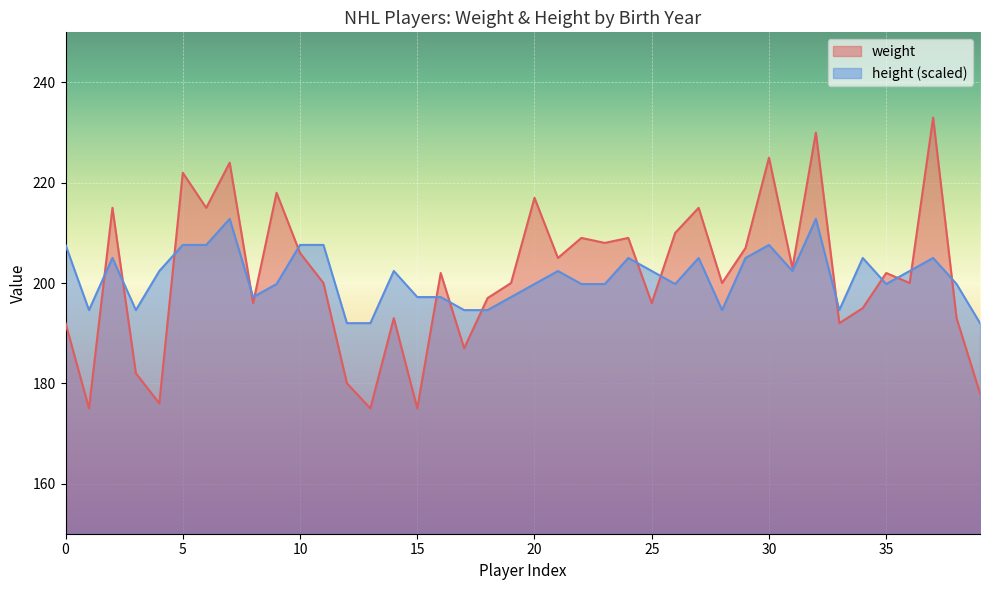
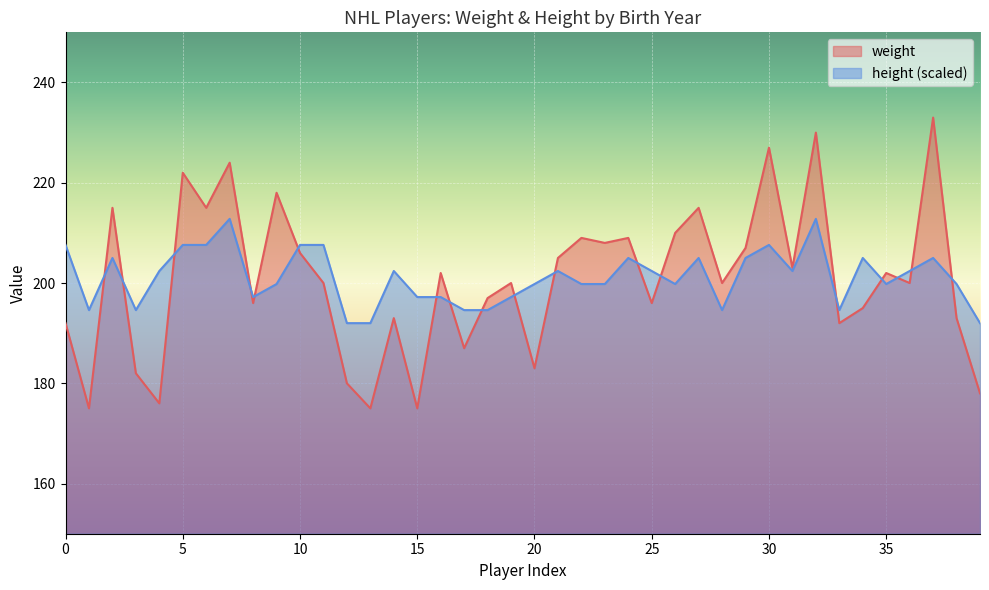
  {
    "weight": {
      "0": 192,
      "5": 222,
      "10": 206,
      "15": 175,
-     "20": 217,
+     "20": 183,
      "25": 196,
-     "30": 225,
+     "30": 227,
      "35": 202
    },
    "height (scaled)": {
      "0": 208,
      "5": 208,
      "10": 208,
      "15": 197,
      "20": 200,
      "25": 202,
      "30": 208,
      "35": 200
    }
  }
